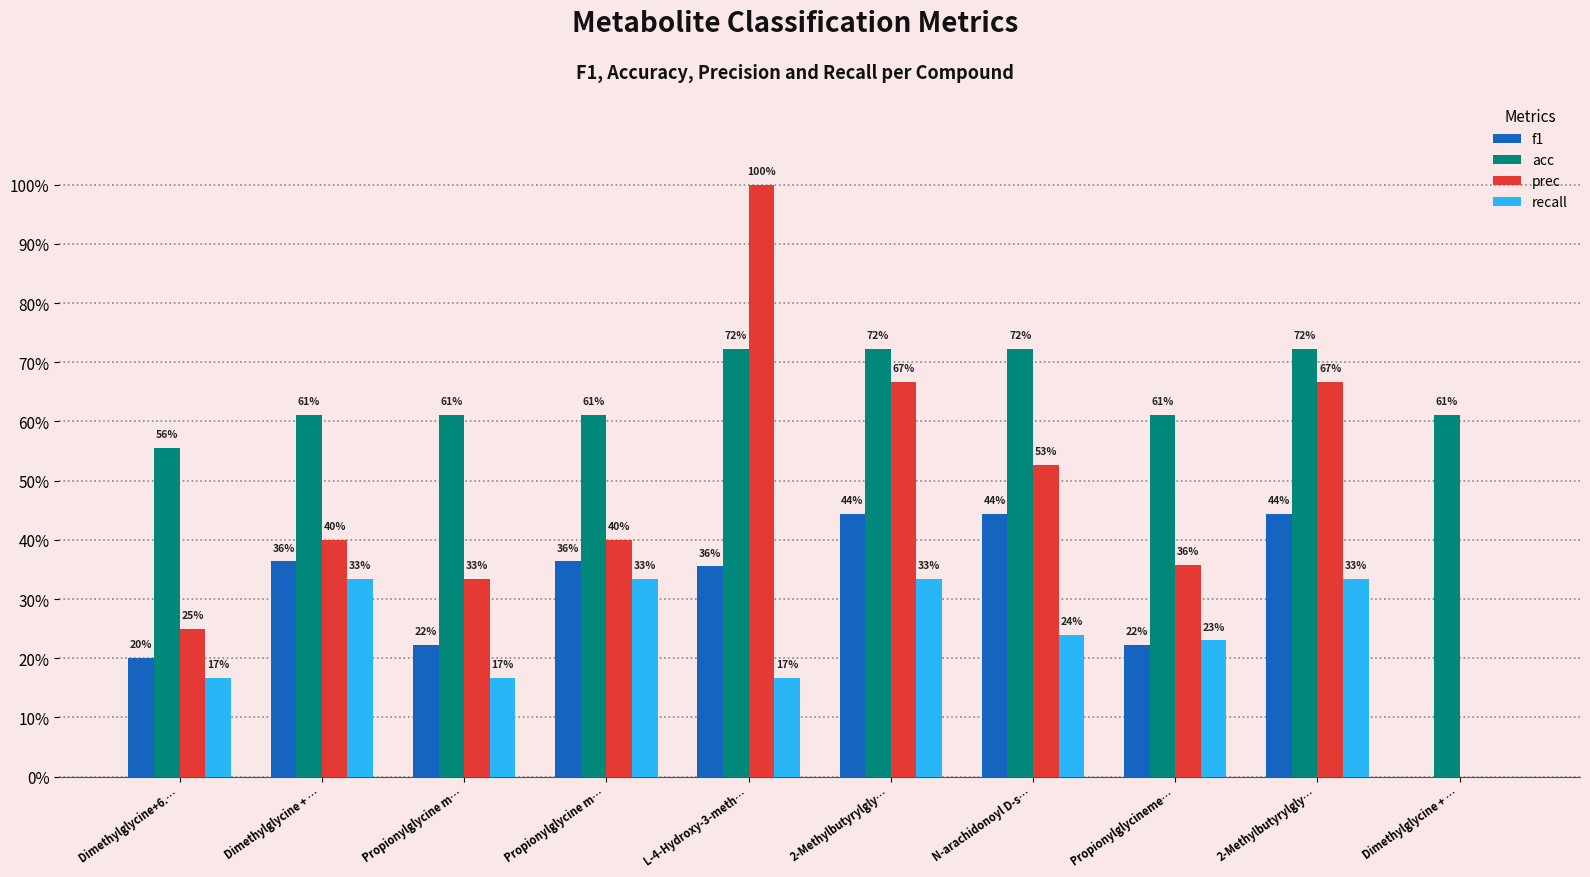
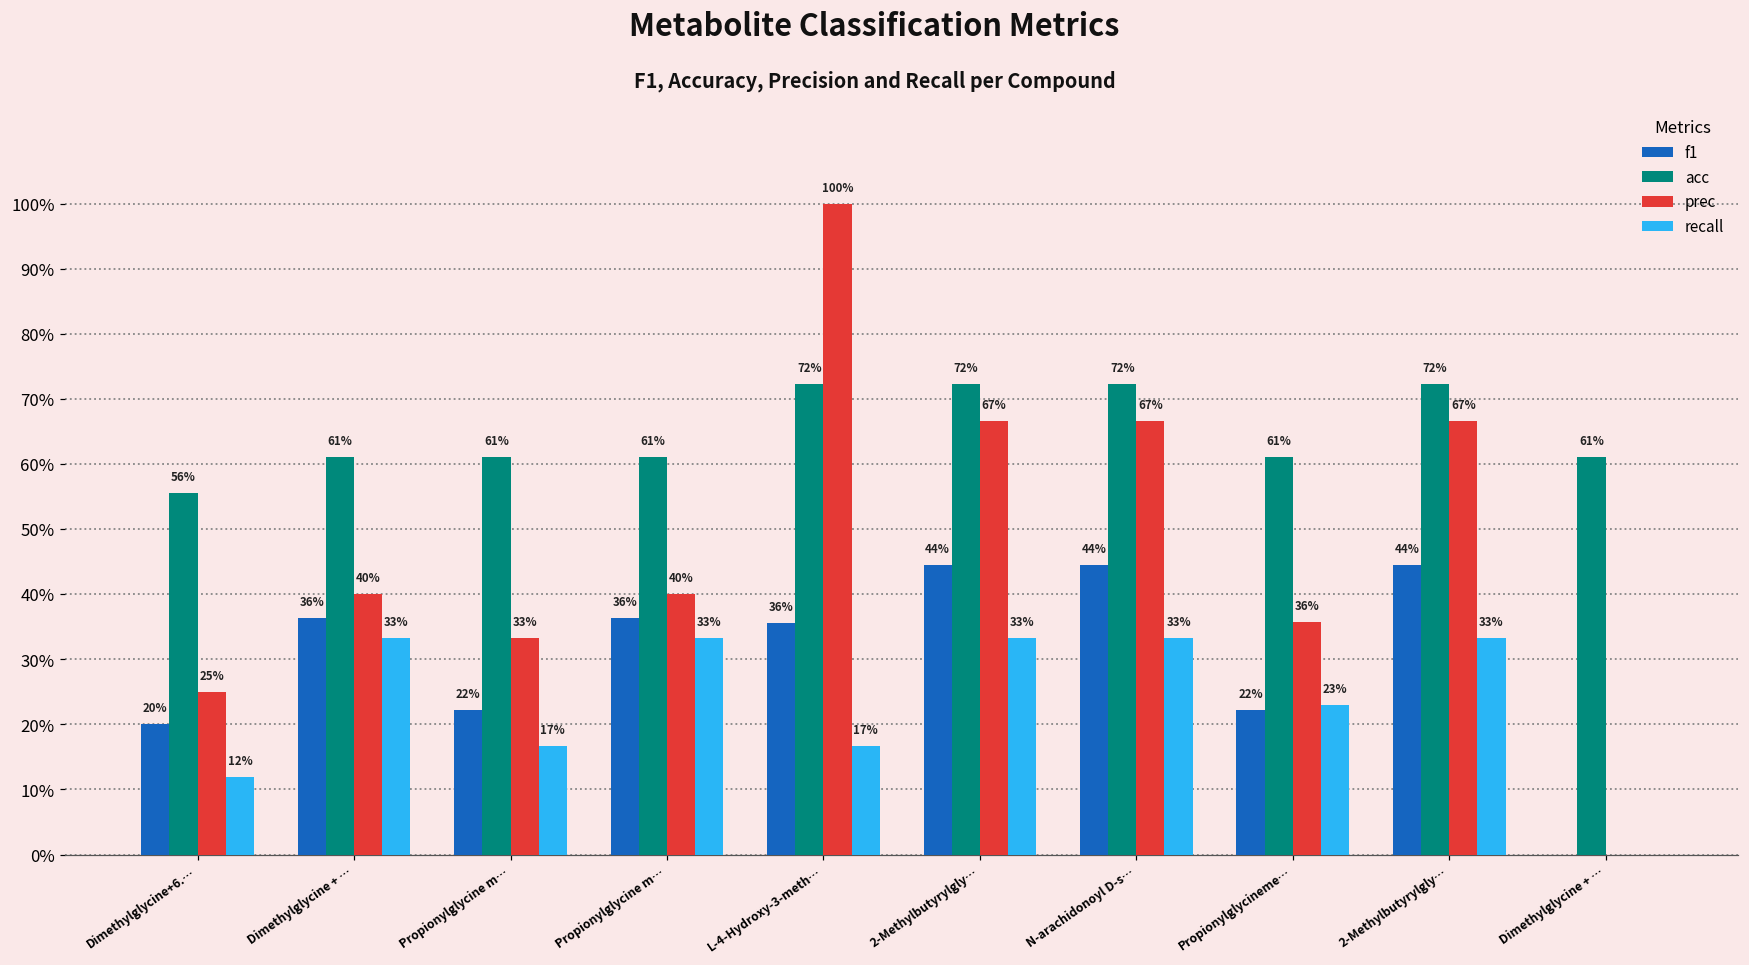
  {
    "f1": {
      "Dimethylglycine+6.…": "20%",
      "L-4-Hydroxy-3-meth…": "36%",
      "N-arachidonoyl D-s…": "44%",
      "Propionylglycineme…": "22%"
    },
    "acc": {
      "Dimethylglycine+6.…": "56%",
      "L-4-Hydroxy-3-meth…": "72%",
      "N-arachidonoyl D-s…": "72%",
      "Propionylglycineme…": "61%"
    },
    "prec": {
      "Dimethylglycine+6.…": "25%",
      "L-4-Hydroxy-3-meth…": "100%",
-     "N-arachidonoyl D-s…": "53%",
+     "N-arachidonoyl D-s…": "67%",
      "Propionylglycineme…": "36%"
    },
    "recall": {
-     "Dimethylglycine+6.…": "17%",
+     "Dimethylglycine+6.…": "12%",
      "L-4-Hydroxy-3-meth…": "17%",
-     "N-arachidonoyl D-s…": "24%",
+     "N-arachidonoyl D-s…": "33%",
      "Propionylglycineme…": "23%"
    }
  }
